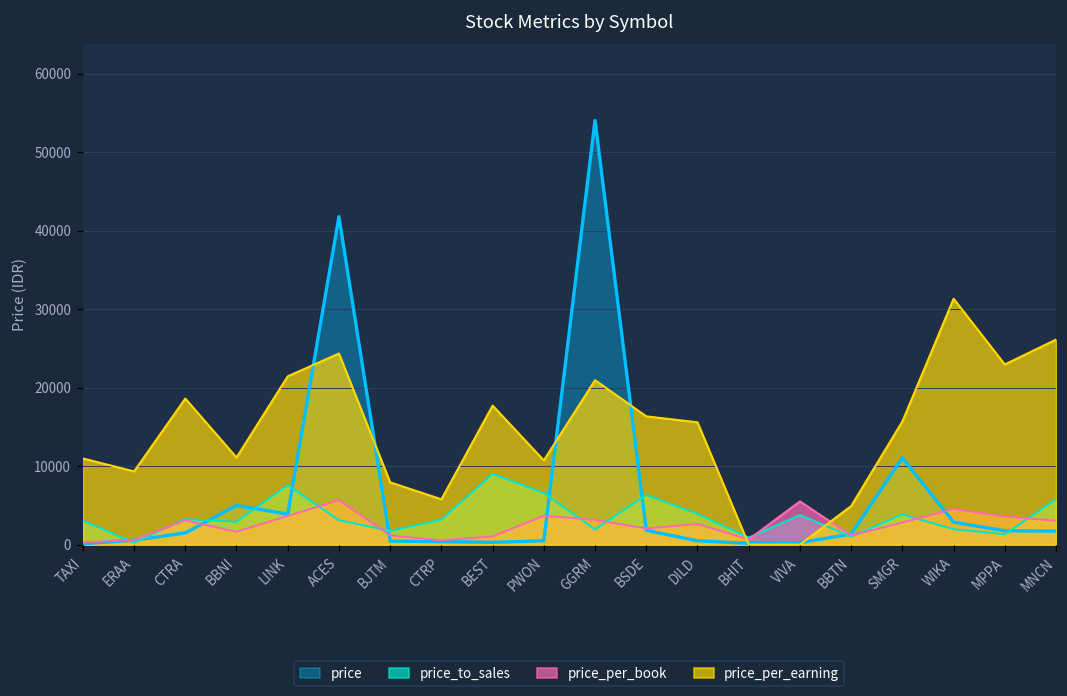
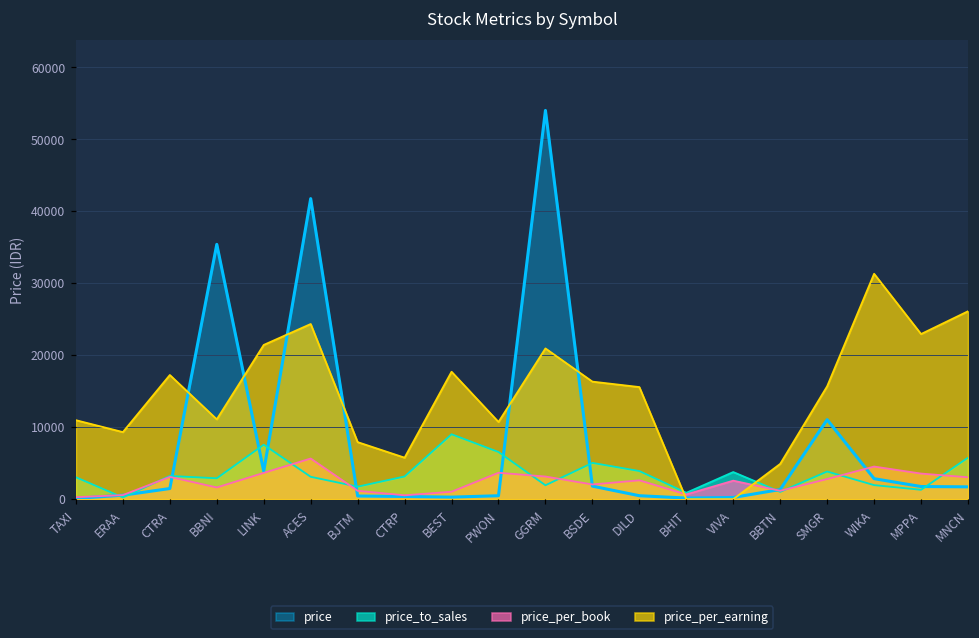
  {
    "price": {
      "CTRA": 1000,
-     "BBNI": 5000,
+     "BBNI": 35000,
      "ACES": 42000,
      "BJTM": 0,
      "BEST": 0,
      "PWON": 0,
      "GGRM": 54000,
      "DILD": 0,
      "SMGR": 11000,
      "WIKA": 3000,
      "MPPA": 2000,
      "MNCN": 2000
    },
    "price_to_sales": {
      "TAXI": 3000,
      "BBNI": 3000,
      "LINK": 8000,
      "ACES": 3000,
      "BJTM": 2000,
      "CTRP": 3000,
      "BEST": 9000,
      "PWON": 7000,
      "GGRM": 2000,
-     "BSDE": 6000,
+     "BSDE": 5000,
      "DILD": 4000,
      "VIVA": 4000,
      "SMGR": 4000,
      "WIKA": 2000,
      "MPPA": 1000,
      "MNCN": 6000
    },
    "price_per_book": {
      "BBNI": 2000,
      "ACES": 6000,
      "BJTM": 1000,
      "BEST": 1000,
      "PWON": 4000,
      "GGRM": 3000,
      "DILD": 3000,
-     "VIVA": 6000,
+     "VIVA": 3000,
      "SMGR": 3000,
      "WIKA": 5000,
      "MPPA": 4000,
      "MNCN": 3000
    },
    "price_per_earning": {
      "TAXI": 11000,
      "ERAA": 9000,
-     "CTRA": 19000,
+     "CTRA": 17000,
      "BBNI": 11000,
      "LINK": 21000,
      "ACES": 24000,
      "BJTM": 8000,
      "CTRP": 6000,
      "BEST": 18000,
      "PWON": 11000,
      "GGRM": 21000,
      "BSDE": 16000,
      "DILD": 16000,
      "BBTN": 5000,
      "SMGR": 16000,
      "WIKA": 31000,
      "MPPA": 23000,
      "MNCN": 26000
    }
  }
